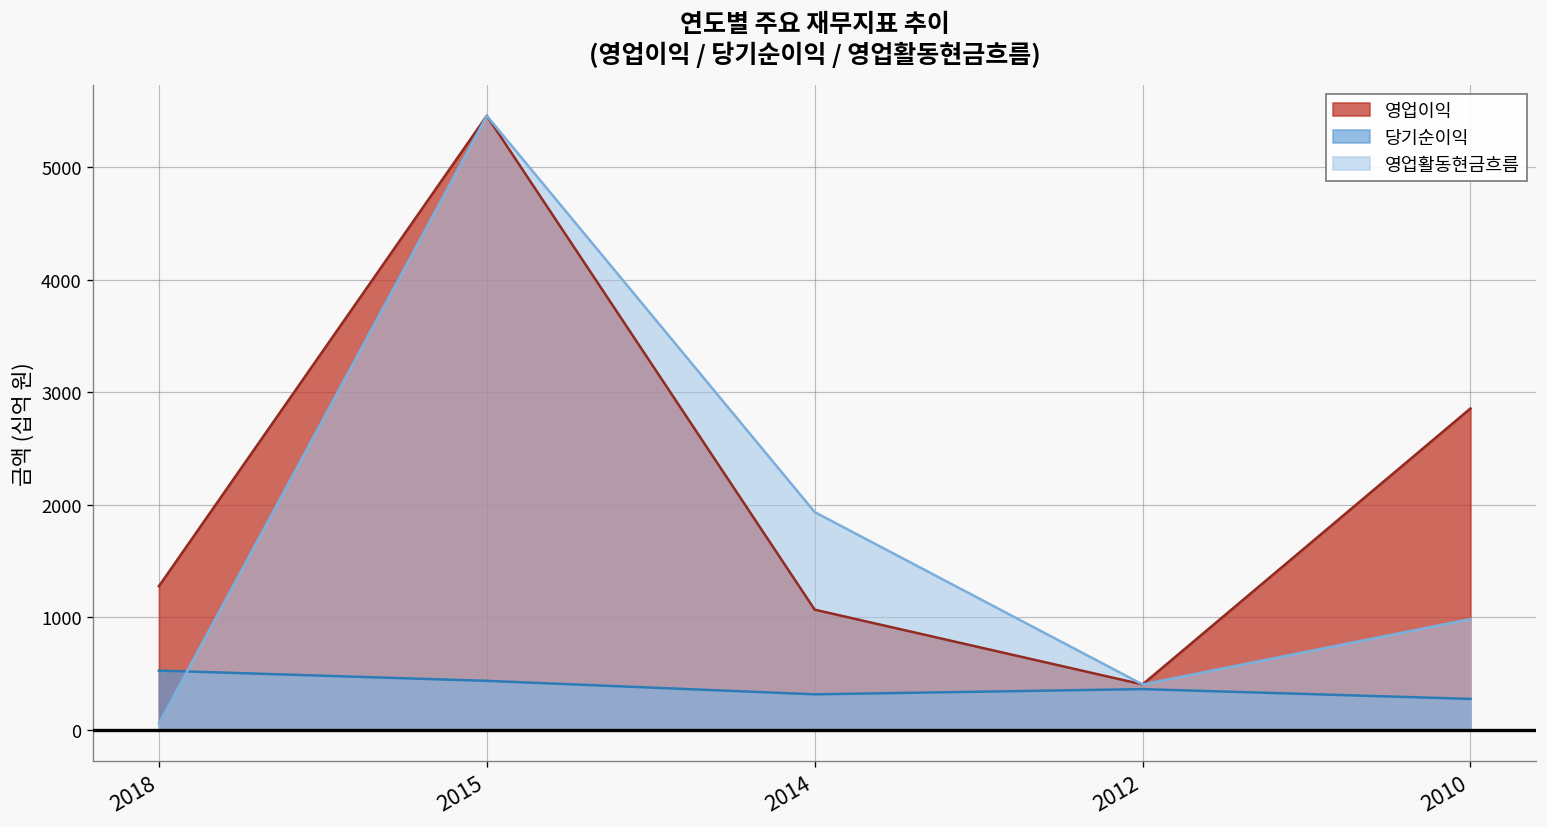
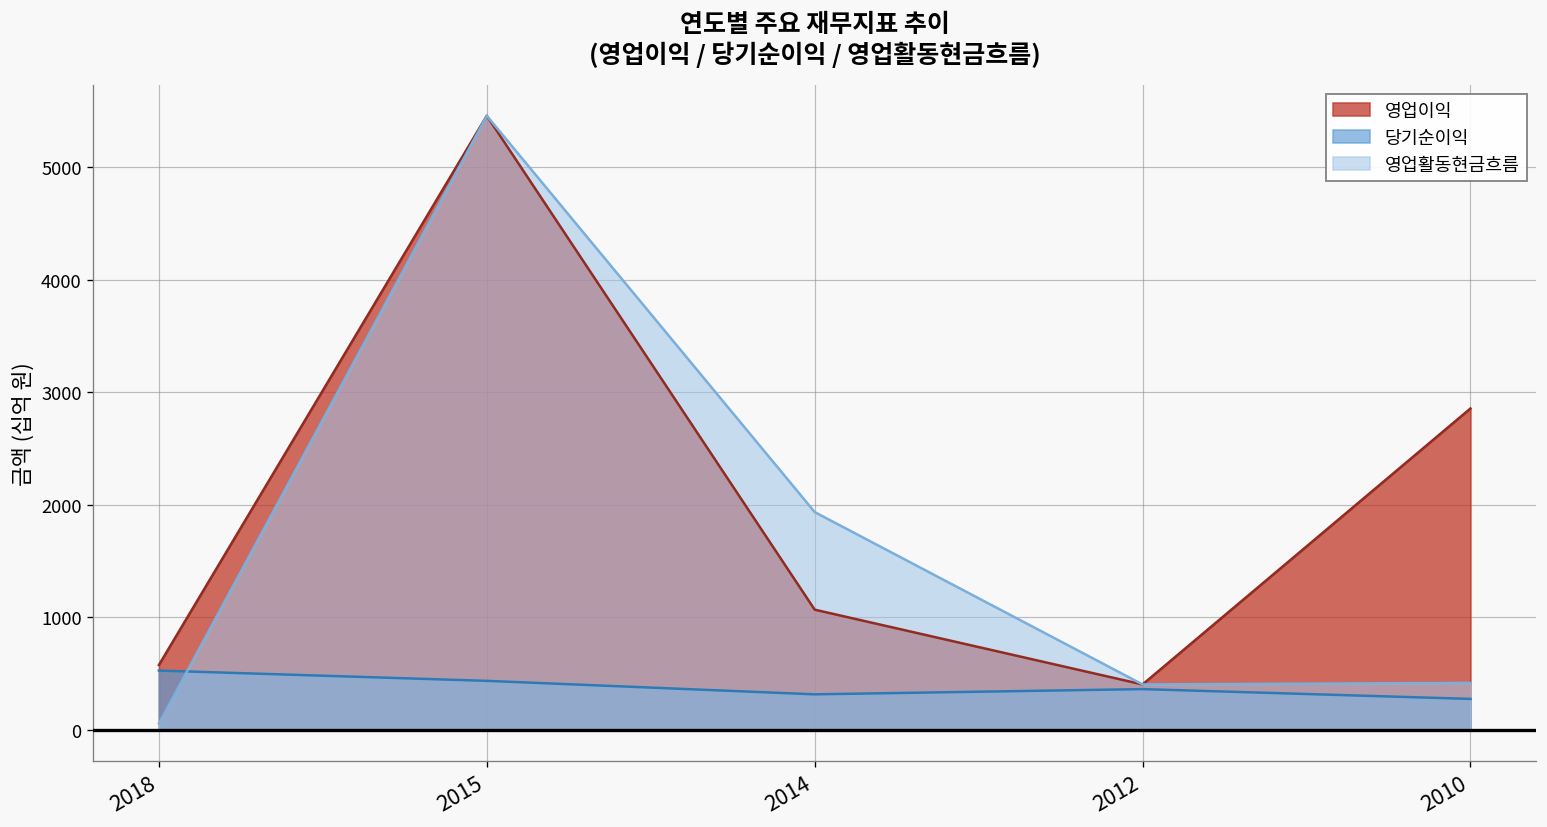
  {
    "영업이익": {
-     "2018": 1300,
+     "2018": 600,
      "2014": 1100,
      "2010": 2900
    },
    "당기순이익": {
      "2018": 500,
      "2015": 400,
      "2014": 300,
      "2012": 400,
      "2010": 300
    },
    "영업활동현금흐름": {
      "2018": 100,
      "2014": 1900,
-     "2010": 1000
+     "2010": 400
    }
  }
